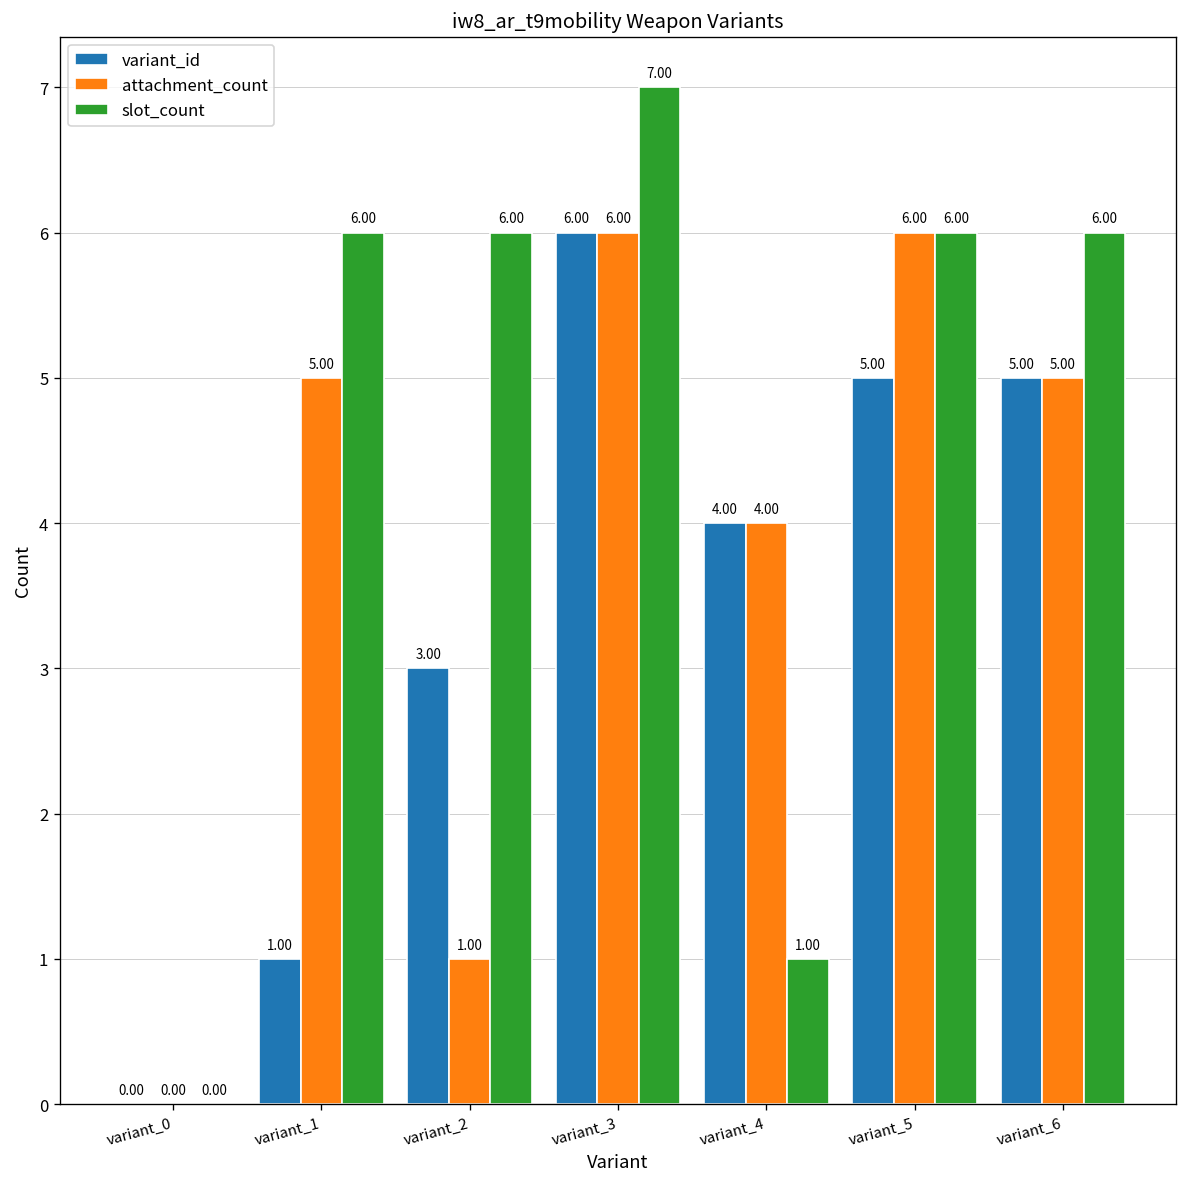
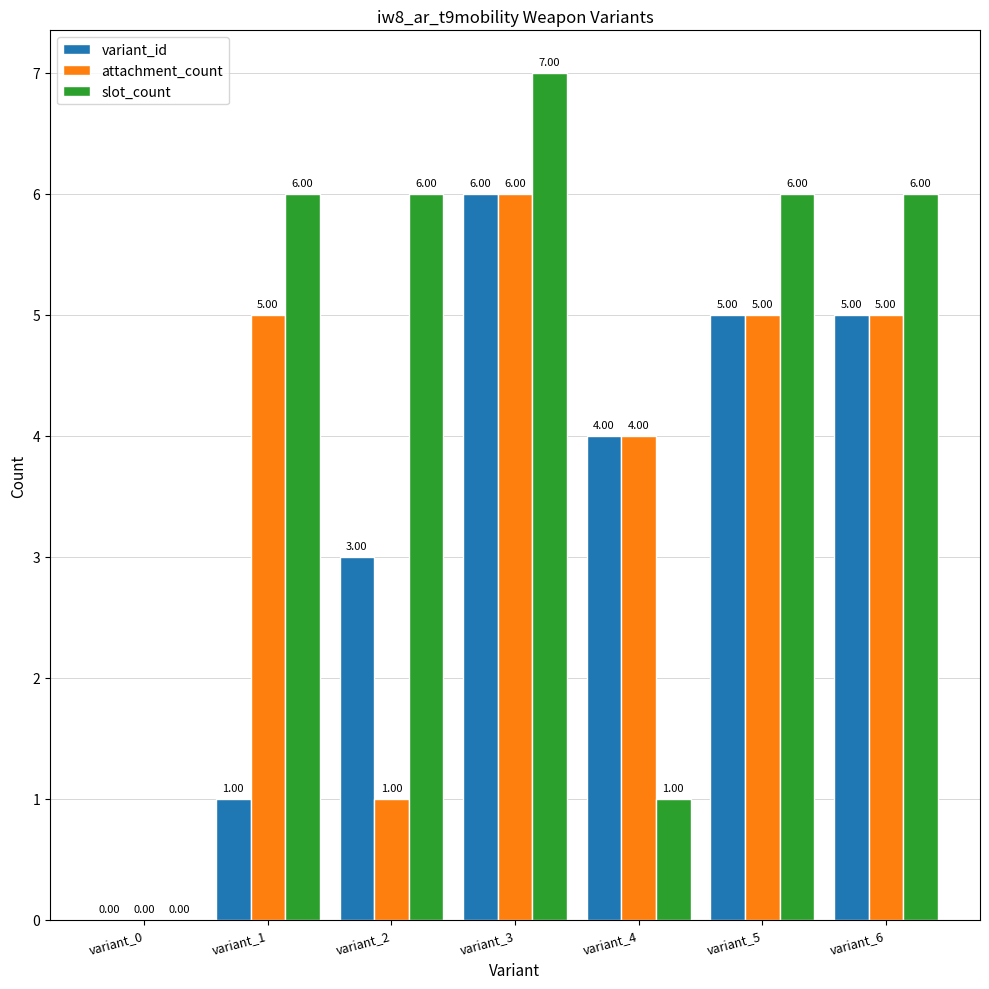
  {
    "variant_id": {
      "variant_0": 0.00,
      "variant_1": 1.00,
      "variant_2": 3.00,
      "variant_3": 6.00,
      "variant_4": 4.00,
      "variant_5": 5.00,
      "variant_6": 5.00
    },
    "attachment_count": {
      "variant_0": 0.00,
      "variant_1": 5.00,
      "variant_2": 1.00,
      "variant_3": 6.00,
      "variant_4": 4.00,
-     "variant_5": 6.00,
+     "variant_5": 5.00,
      "variant_6": 5.00
    },
    "slot_count": {
      "variant_0": 0.00,
      "variant_1": 6.00,
      "variant_2": 6.00,
      "variant_3": 7.00,
      "variant_4": 1.00,
      "variant_5": 6.00,
      "variant_6": 6.00
    }
  }
